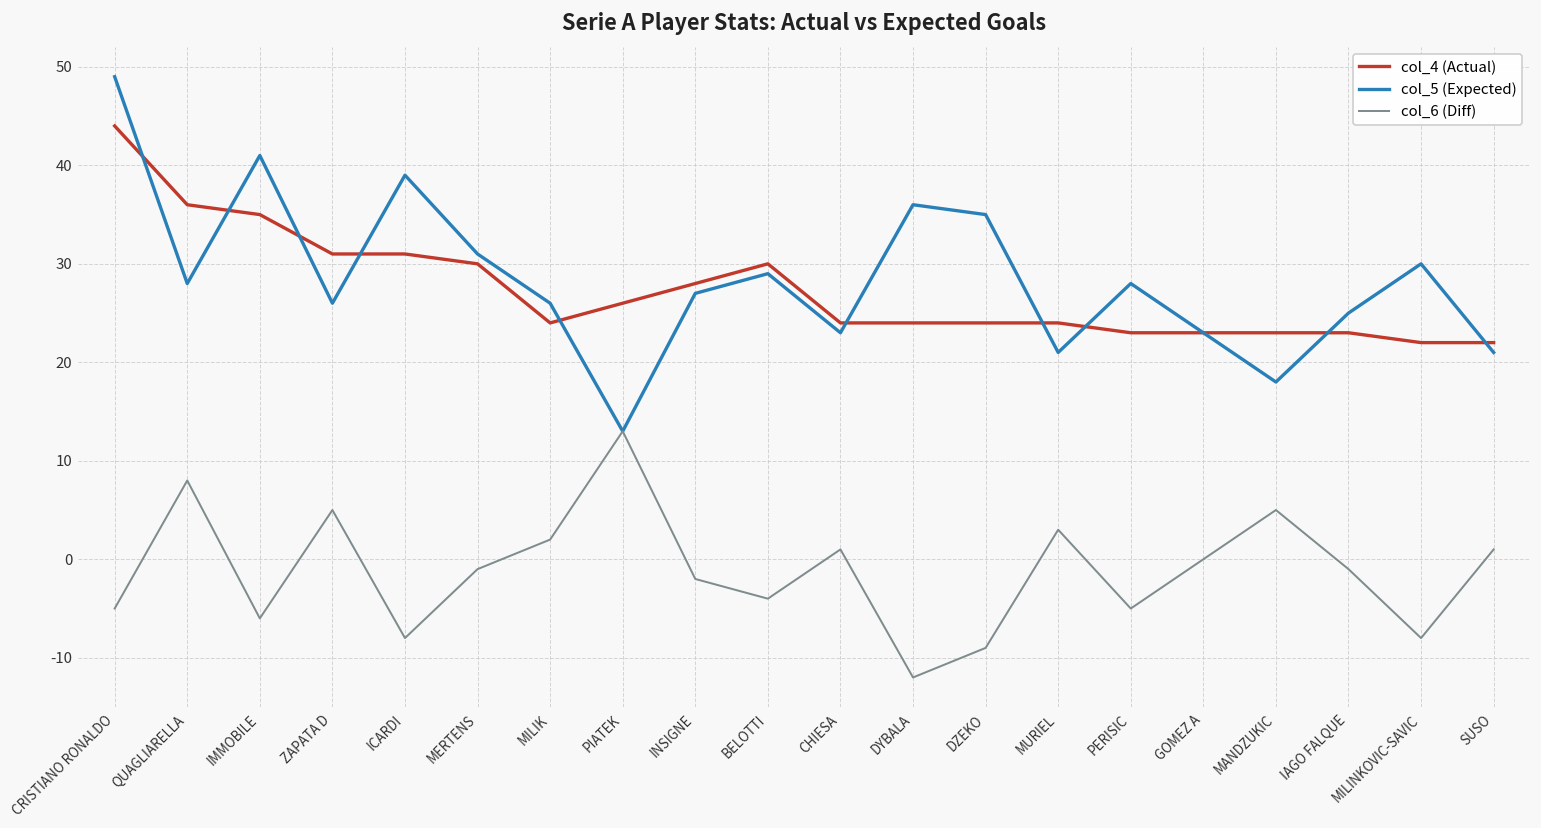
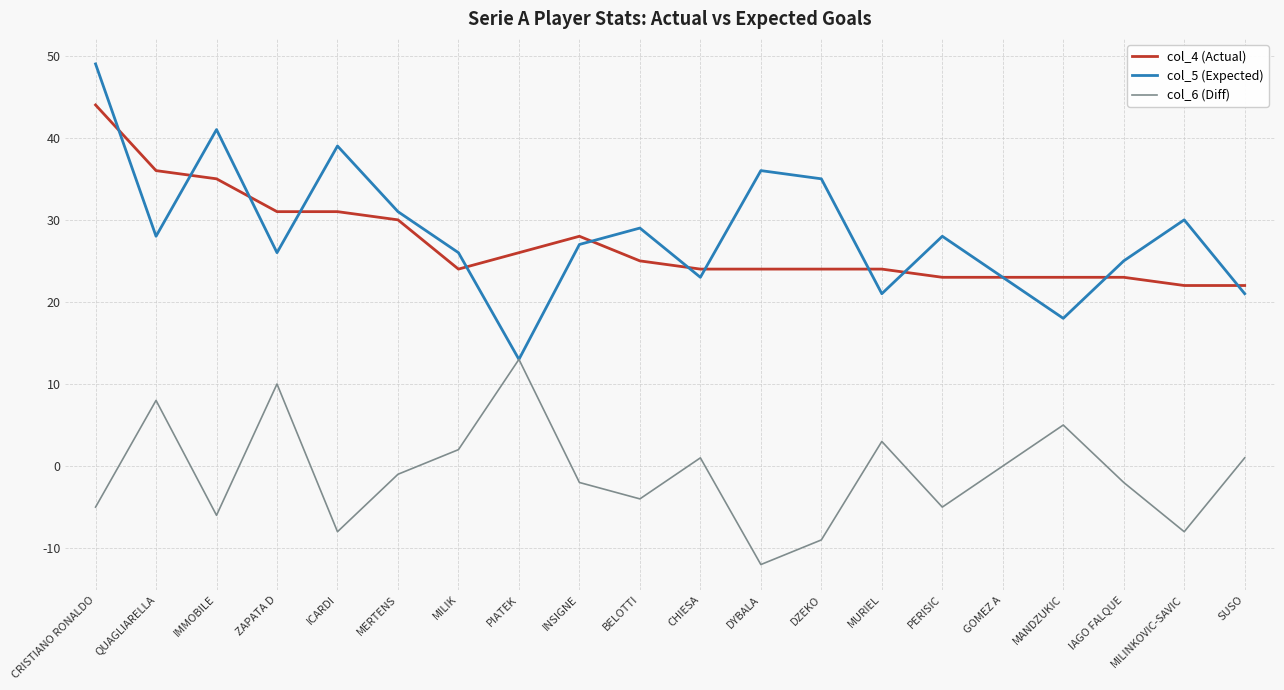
  {
    "col_4 (Actual)": {
      "CRISTIANO RONALDO": 44,
      "QUAGLIARELLA": 36,
      "IMMOBILE": 35,
      "ZAPATA D": 31,
      "ICARDI": 31,
      "MERTENS": 30,
      "MILIK": 24,
      "PIATEK": 26,
      "INSIGNE": 28,
-     "BELOTTI": 30,
+     "BELOTTI": 25,
      "CHIESA": 24,
      "DYBALA": 24,
      "DZEKO": 24,
      "MURIEL": 24,
      "PERISIC": 23,
      "MANDZUKIC": 23,
      "IAGO FALQUE": 23,
      "MILINKOVIC-SAVIC": 22,
      "SUSO": 22
    },
    "col_5 (Expected)": {
      "CRISTIANO RONALDO": 49,
      "QUAGLIARELLA": 28,
      "IMMOBILE": 41,
      "ZAPATA D": 26,
      "ICARDI": 39,
      "MERTENS": 31,
      "MILIK": 26,
      "INSIGNE": 27,
      "BELOTTI": 29,
      "CHIESA": 23,
      "DYBALA": 36,
      "DZEKO": 35,
      "MURIEL": 21,
      "PERISIC": 28,
      "MANDZUKIC": 18,
      "IAGO FALQUE": 25,
      "MILINKOVIC-SAVIC": 30,
      "SUSO": 21
    },
    "col_6 (Diff)": {
      "CRISTIANO RONALDO": -5,
      "QUAGLIARELLA": 8,
      "IMMOBILE": -6,
-     "ZAPATA D": 5,
+     "ZAPATA D": 10,
      "ICARDI": -8,
      "MERTENS": -1,
      "MILIK": 2,
      "INSIGNE": -2,
      "BELOTTI": -4,
      "CHIESA": 1,
      "DYBALA": -12,
      "DZEKO": -9,
      "MURIEL": 3,
      "PERISIC": -5,
      "GOMEZ A": 0,
      "MANDZUKIC": 5,
-     "IAGO FALQUE": -1,
+     "IAGO FALQUE": -2,
      "MILINKOVIC-SAVIC": -8,
      "SUSO": 1
    }
  }
